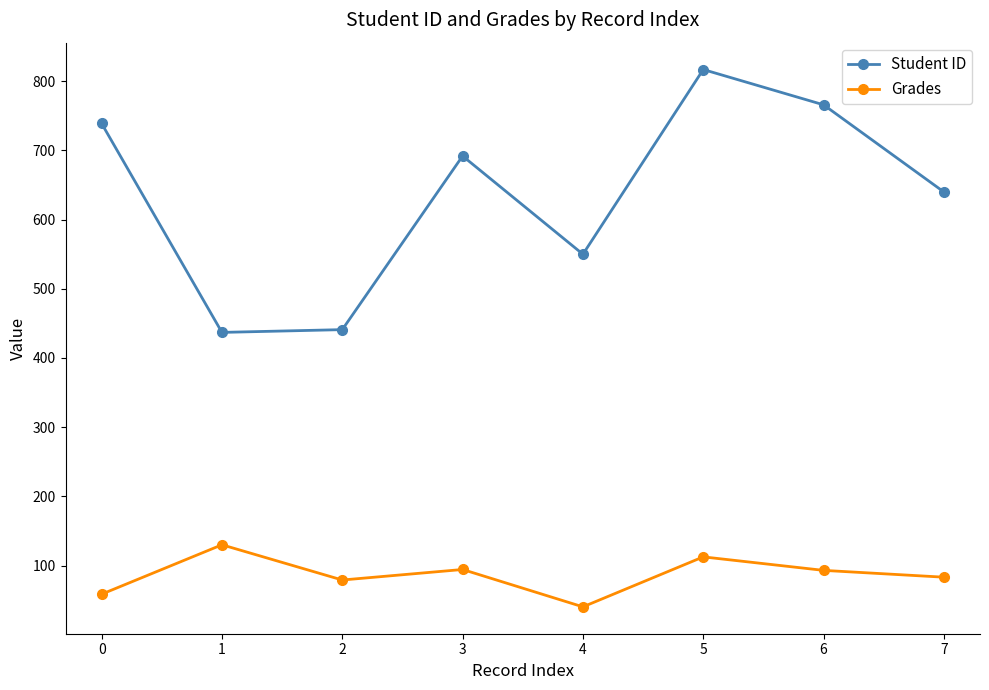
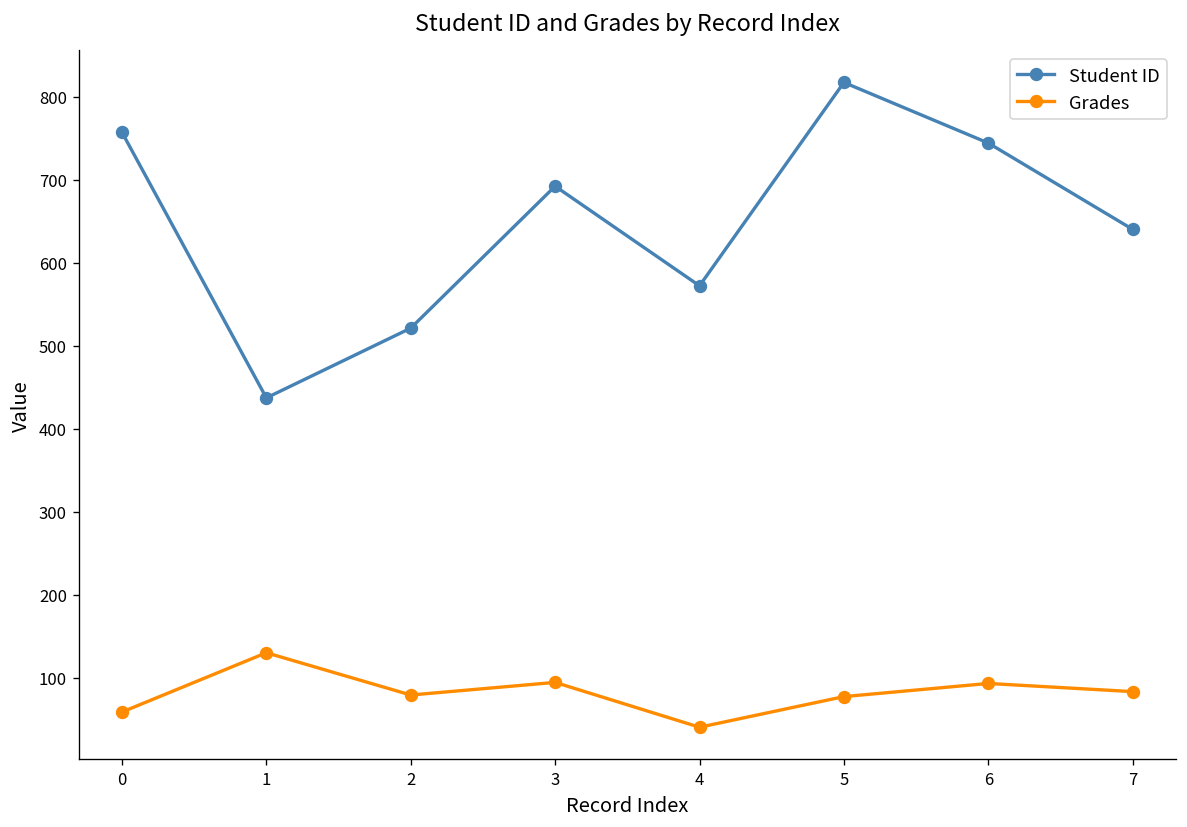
  {
    "Student ID": {
-     "0": 740,
+     "0": 760,
      "1": 440,
-     "2": 440,
+     "2": 520,
      "3": 690,
-     "4": 550,
+     "4": 570,
      "5": 820,
-     "6": 770,
+     "6": 740,
      "7": 640
    },
    "Grades": {
      "0": 60,
      "1": 130,
      "2": 80,
      "3": 90,
      "4": 40,
-     "5": 110,
+     "5": 80,
      "6": 90,
      "7": 80
    }
  }
